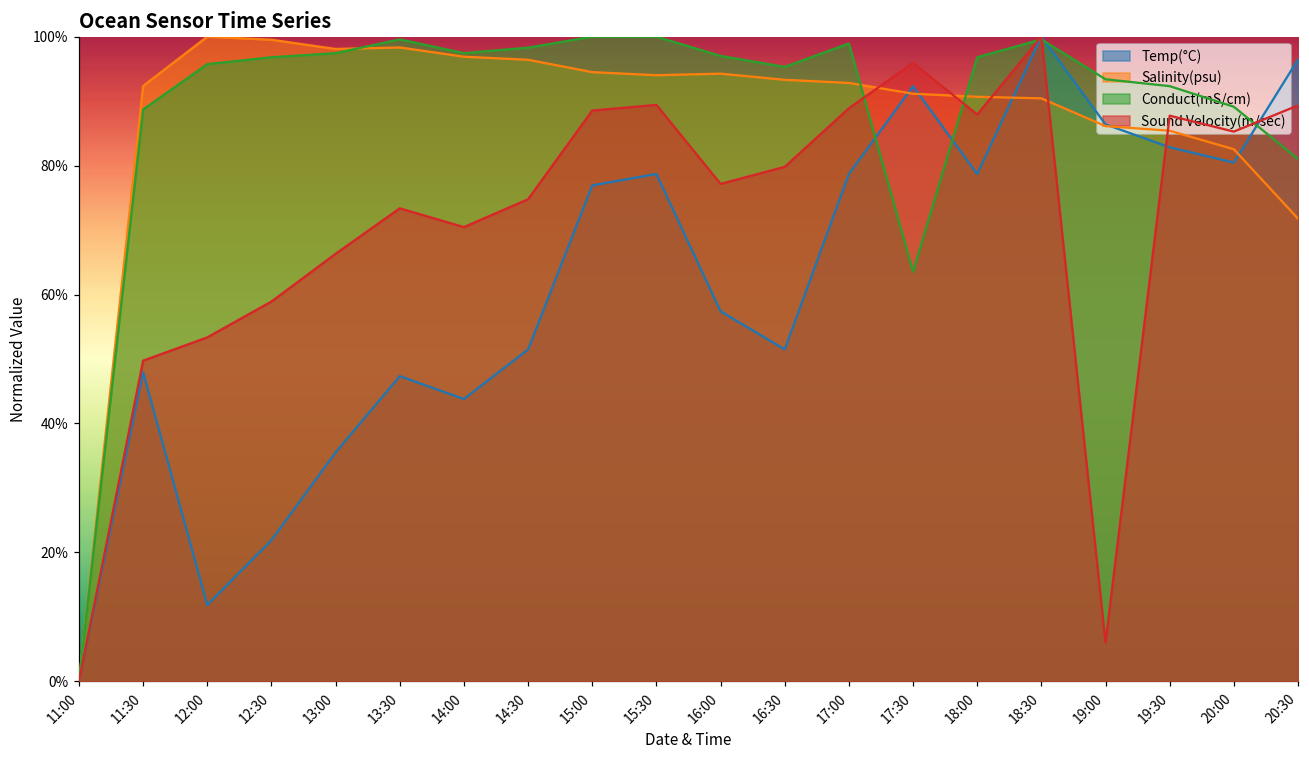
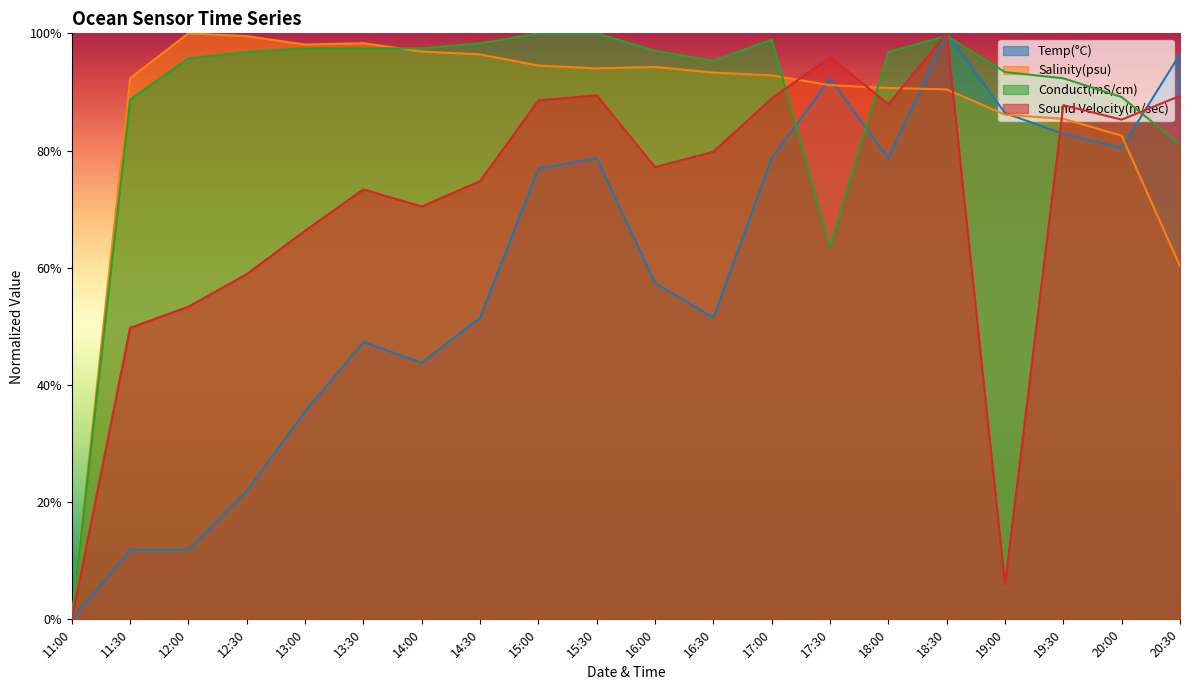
  {
    "Temp(°C)": {
-     "11:30": "48%",
+     "11:30": "12%",
      "12:00": "12%",
      "12:30": "22%",
      "13:00": "36%",
      "13:30": "47%",
      "14:00": "44%",
      "14:30": "51%",
      "15:00": "77%",
      "15:30": "79%",
      "16:00": "57%",
      "16:30": "51%",
      "17:00": "79%",
      "17:30": "92%",
      "18:00": "79%",
      "19:30": "83%",
      "20:00": "80%",
      "20:30": "96%"
    },
    "Salinity(psu)": {
      "11:30": "92%",
      "12:00": "100%",
      "12:30": "100%",
      "13:00": "98%",
      "13:30": "98%",
      "14:00": "97%",
      "14:30": "96%",
      "15:00": "94%",
      "15:30": "94%",
      "16:00": "94%",
      "16:30": "93%",
      "17:00": "93%",
      "17:30": "91%",
      "18:00": "91%",
      "18:30": "90%",
      "20:00": "83%",
-     "20:30": "72%"
+     "20:30": "60%"
    },
    "Conduct(mS/cm)": {
      "11:30": "89%",
      "12:00": "96%",
      "12:30": "97%",
      "13:00": "97%",
-     "13:30": "100%",
+     "13:30": "97%",
      "14:00": "97%",
      "14:30": "98%",
      "15:00": "100%",
      "15:30": "100%",
      "16:00": "97%",
      "16:30": "95%",
      "17:00": "99%",
      "17:30": "64%",
      "18:00": "97%",
      "20:30": "81%"
    },
    "Sound Velocity(m/sec)": {
      "11:30": "50%",
      "12:00": "53%",
      "12:30": "59%",
      "13:00": "66%",
      "13:30": "73%",
      "14:00": "70%",
      "14:30": "75%",
      "15:00": "89%",
      "15:30": "89%",
      "16:00": "77%",
      "16:30": "80%",
      "17:00": "89%",
      "17:30": "96%",
      "18:00": "88%",
      "19:00": "6%",
      "20:30": "89%"
    }
  }
